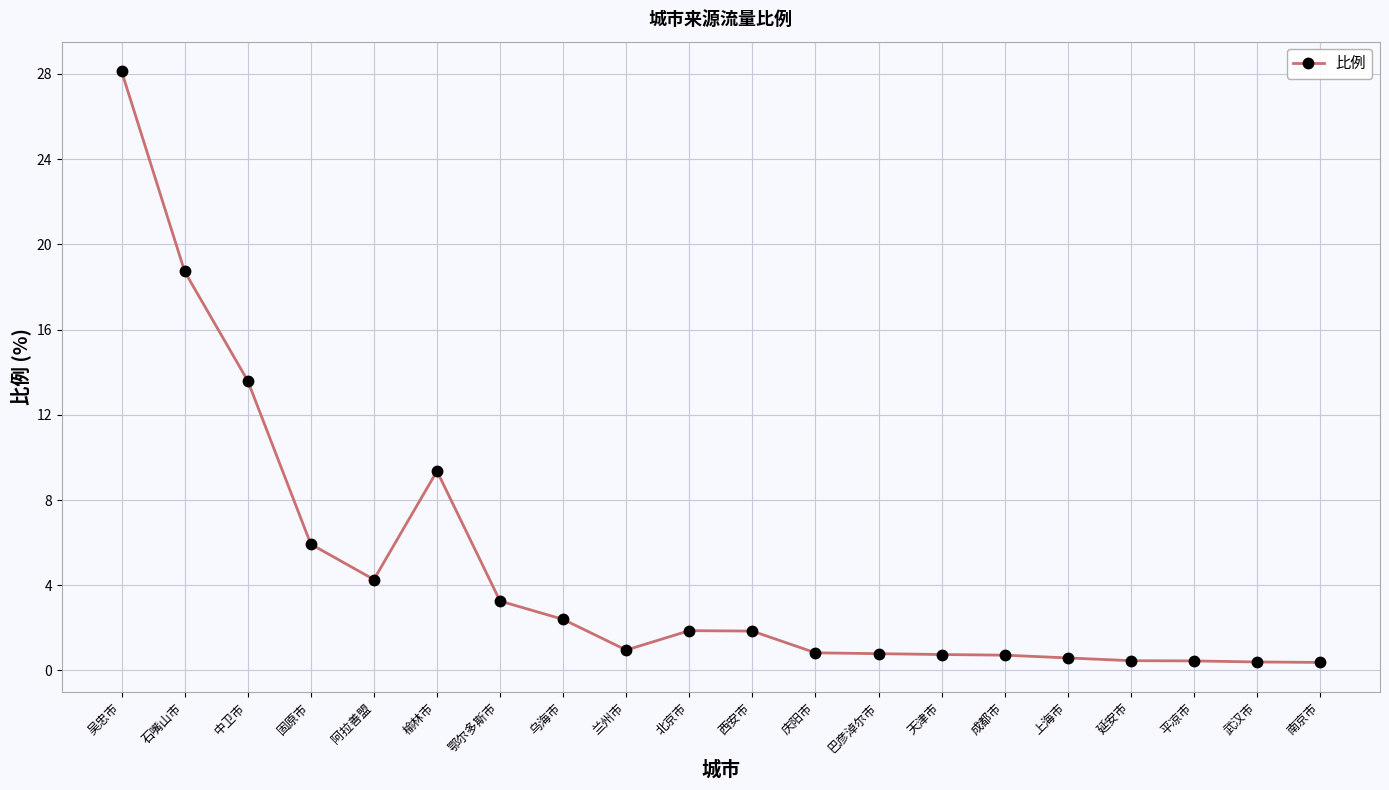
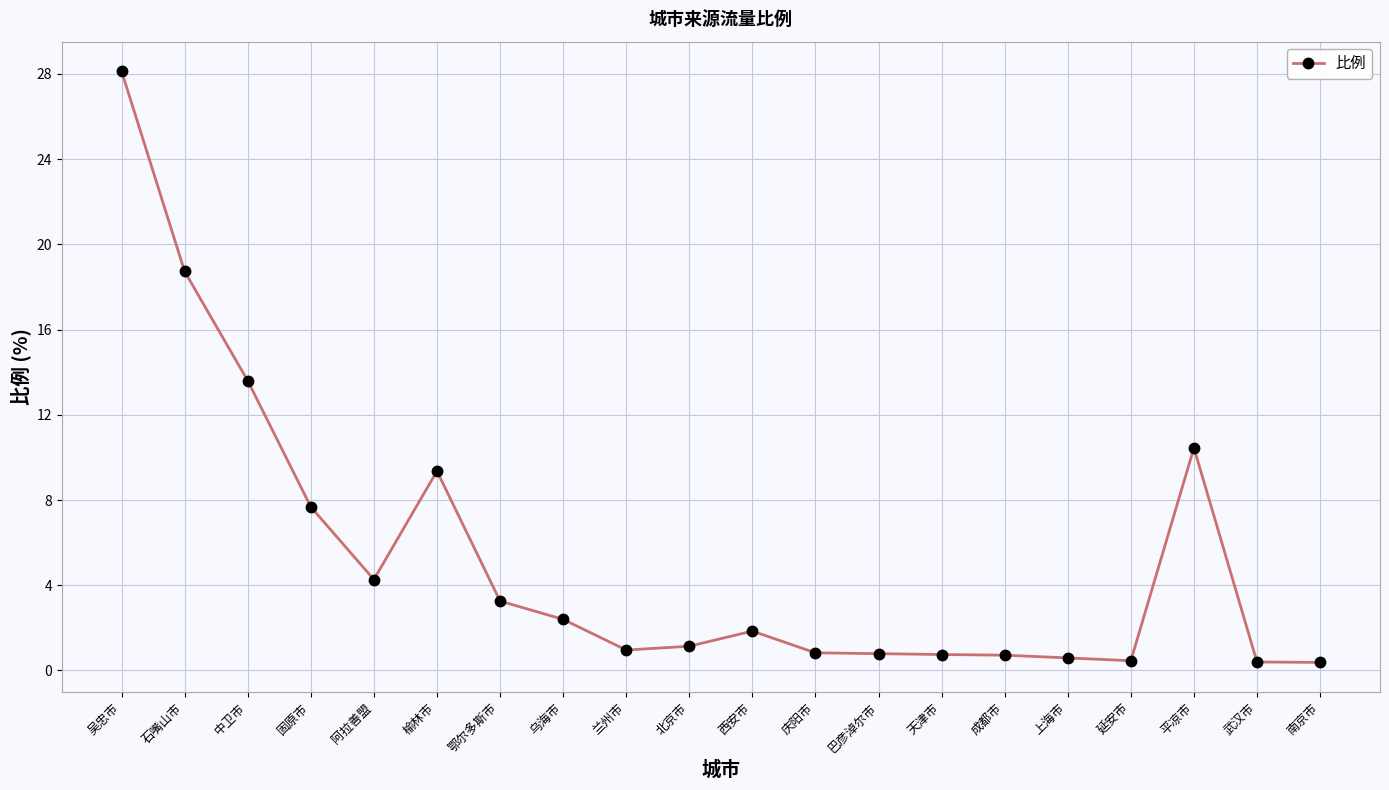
  {
    "吴忠市": 28.1,
    "石嘴山市": 18.7,
    "中卫市": 13.6,
-   "固原市": 5.9,
+   "固原市": 7.7,
    "阿拉善盟": 4.3,
    "榆林市": 9.4,
    "鄂尔多斯市": 3.3,
    "乌海市": 2.4,
    "兰州市": 1.0,
-   "北京市": 1.9,
+   "北京市": 1.1,
    "西安市": 1.9,
    "庆阳市": 0.8,
    "巴彦淖尔市": 0.8,
    "天津市": 0.8,
    "成都市": 0.7,
    "上海市": 0.6,
    "延安市": 0.5,
-   "平凉市": 0.5,
+   "平凉市": 10.5,
    "武汉市": 0.4,
    "南京市": 0.4
  }
